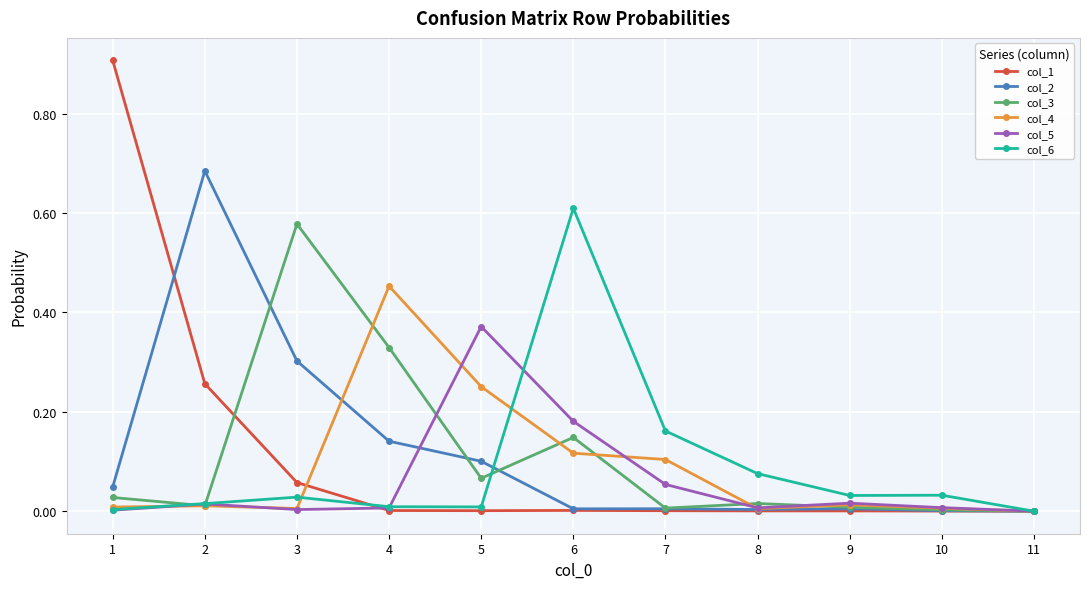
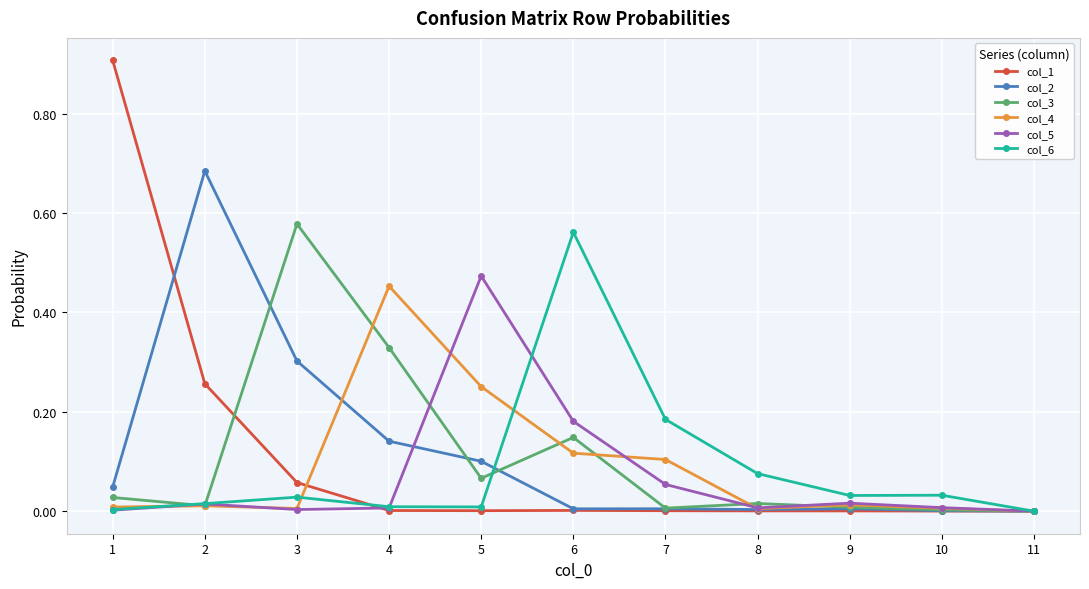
  {
    "col_1": {
      "1": 0.91,
      "2": 0.26,
      "3": 0.06,
      "4": 0.00,
      "5": 0.00
    },
    "col_2": {
      "1": 0.05,
      "2": 0.68,
      "3": 0.30,
      "4": 0.14,
      "5": 0.10
    },
    "col_3": {
      "1": 0.03,
      "3": 0.58,
      "4": 0.33,
      "5": 0.07,
      "6": 0.15,
      "8": 0.02
    },
    "col_4": {
      "4": 0.45,
      "5": 0.25,
      "6": 0.12,
      "7": 0.10
    },
    "col_5": {
-     "5": 0.37,
+     "5": 0.47,
      "6": 0.18,
      "7": 0.05
    },
    "col_6": {
      "3": 0.03,
      "5": 0.01,
-     "6": 0.61,
-     "7": 0.16,
+     "6": 0.56,
+     "7": 0.18,
      "8": 0.08,
      "9": 0.03,
      "10": 0.03
    }
  }
